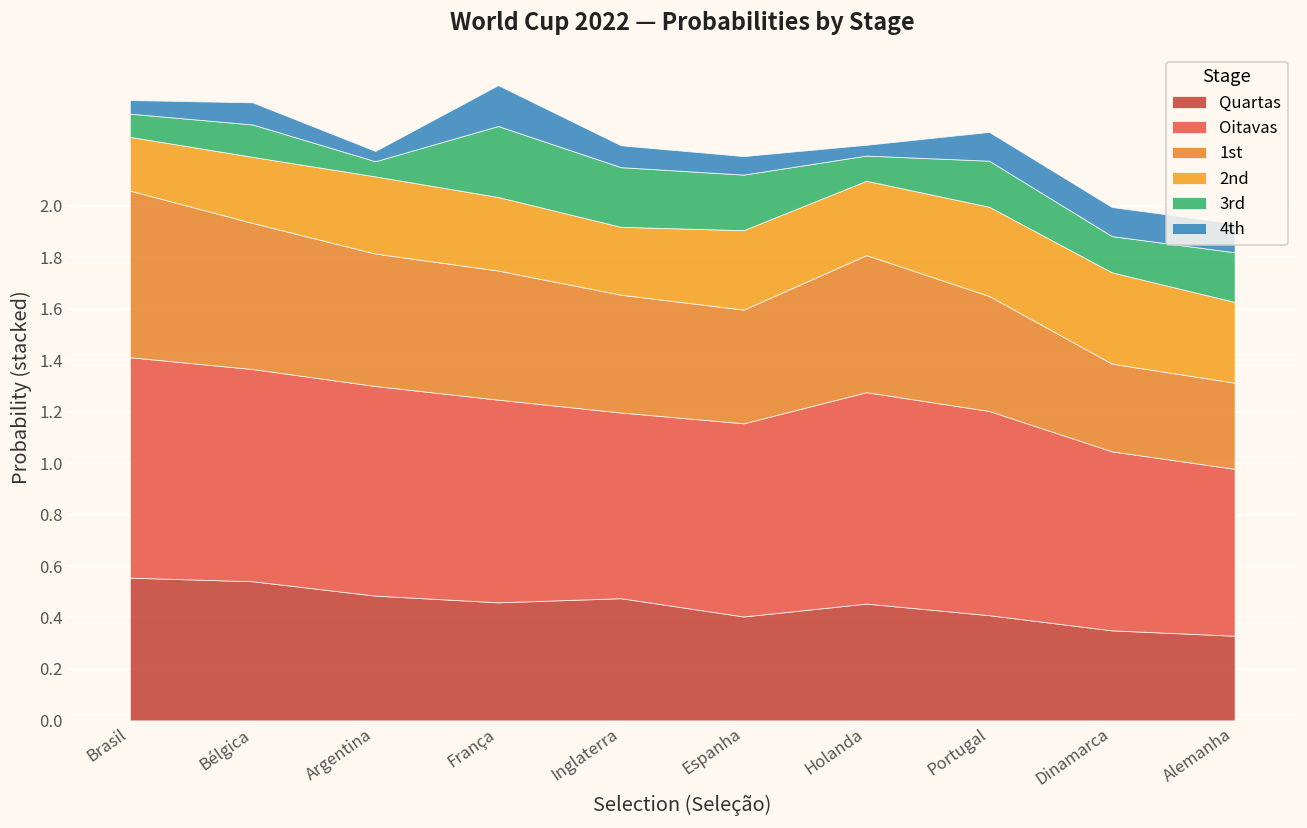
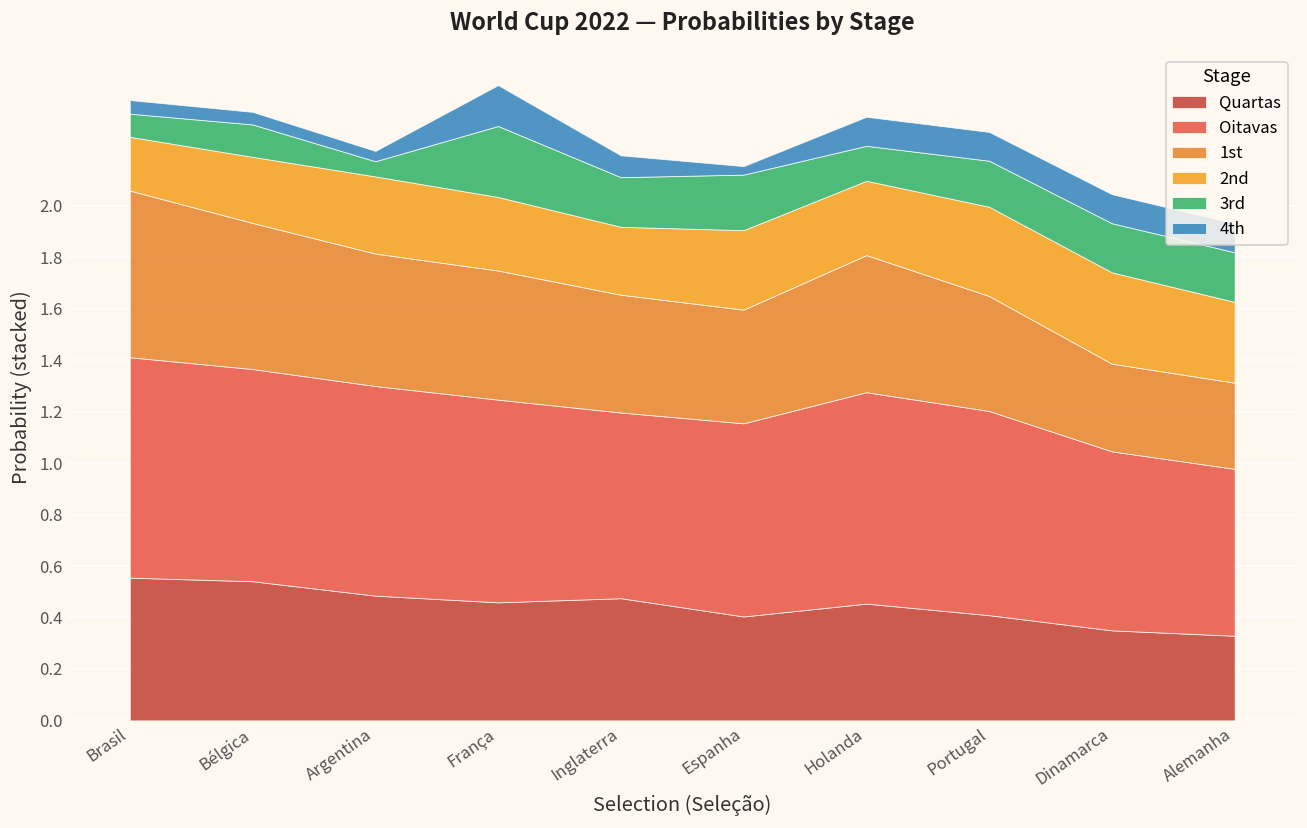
  {
    "3rd": {
      "Brasil": 0.09,
      "Bélgica": 0.13,
      "Argentina": 0.06,
      "França": 0.28,
-     "Inglaterra": 0.23,
+     "Inglaterra": 0.19,
      "Espanha": 0.22,
-     "Holanda": 0.10,
+     "Holanda": 0.14,
      "Portugal": 0.18,
-     "Dinamarca": 0.14,
+     "Dinamarca": 0.19,
      "Alemanha": 0.19
    },
    "4th": {
      "Brasil": 0.05,
-     "Bélgica": 0.09,
+     "Bélgica": 0.05,
      "Argentina": 0.04,
      "França": 0.16,
      "Inglaterra": 0.08,
-     "Espanha": 0.07,
-     "Holanda": 0.04,
+     "Espanha": 0.03,
+     "Holanda": 0.11,
      "Portugal": 0.11,
      "Dinamarca": 0.11
    }
  }
